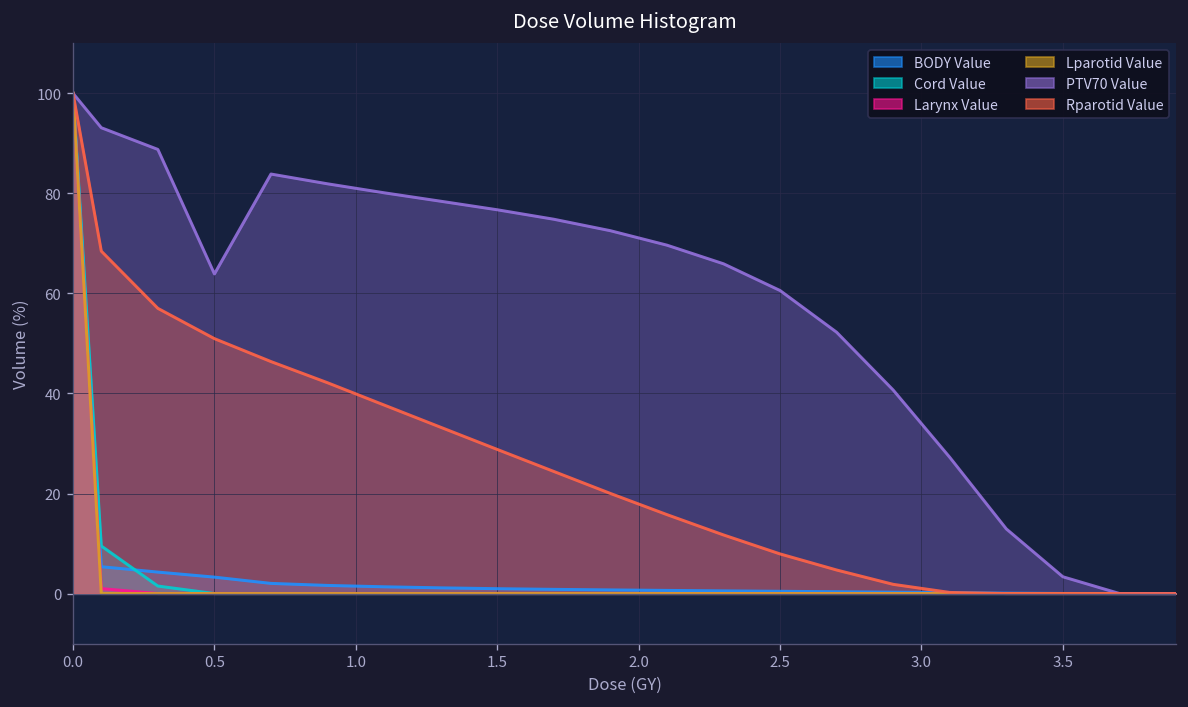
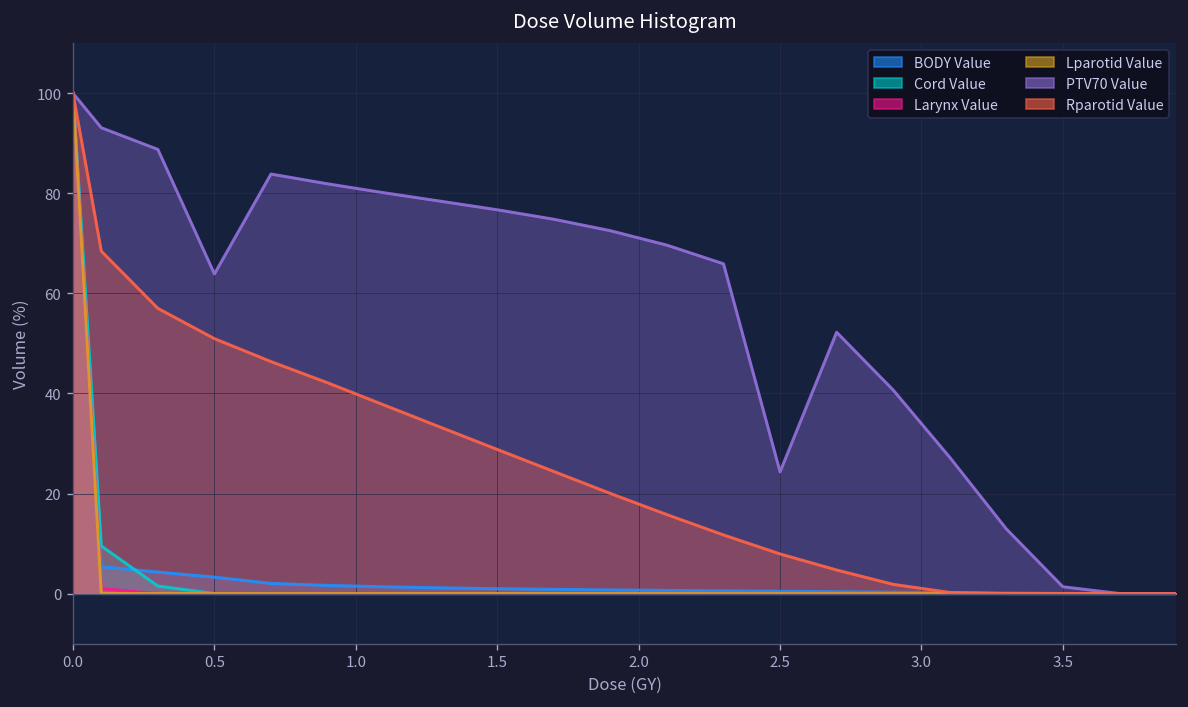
  {
    "PTV70 Value": {
      "0.5": 64,
      "1.5": 77,
-     "2.5": 61,
-     "3.5": 3
+     "2.5": 24,
+     "3.5": 1
    }
  }
